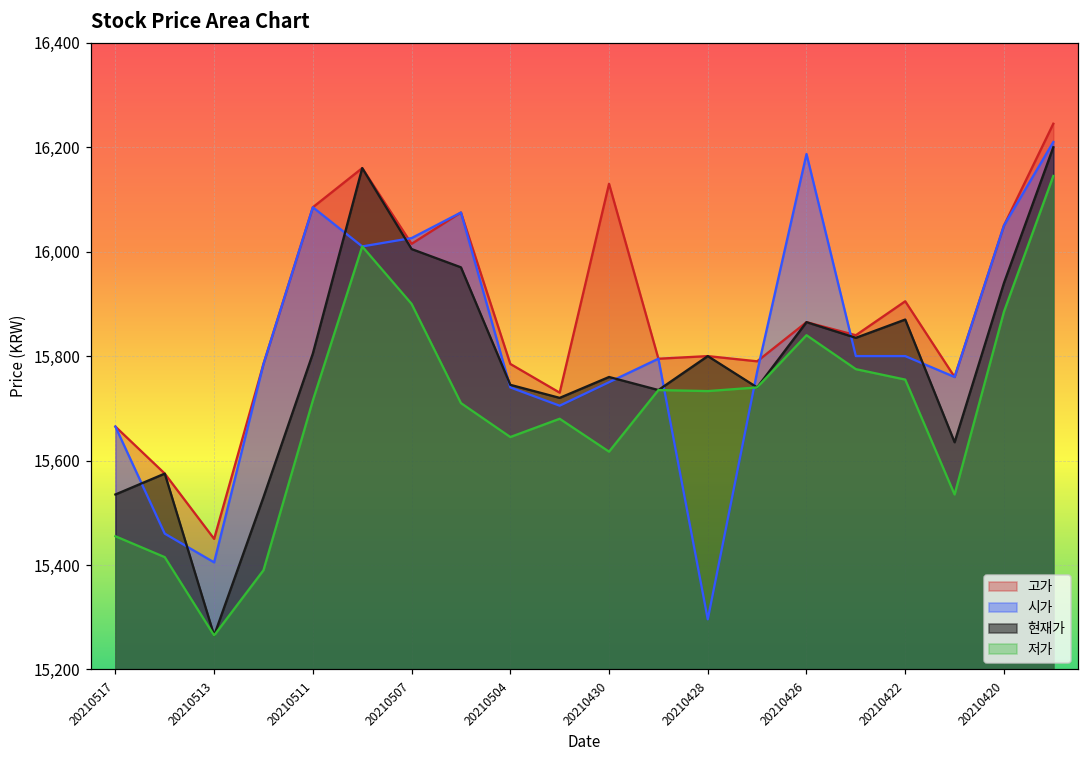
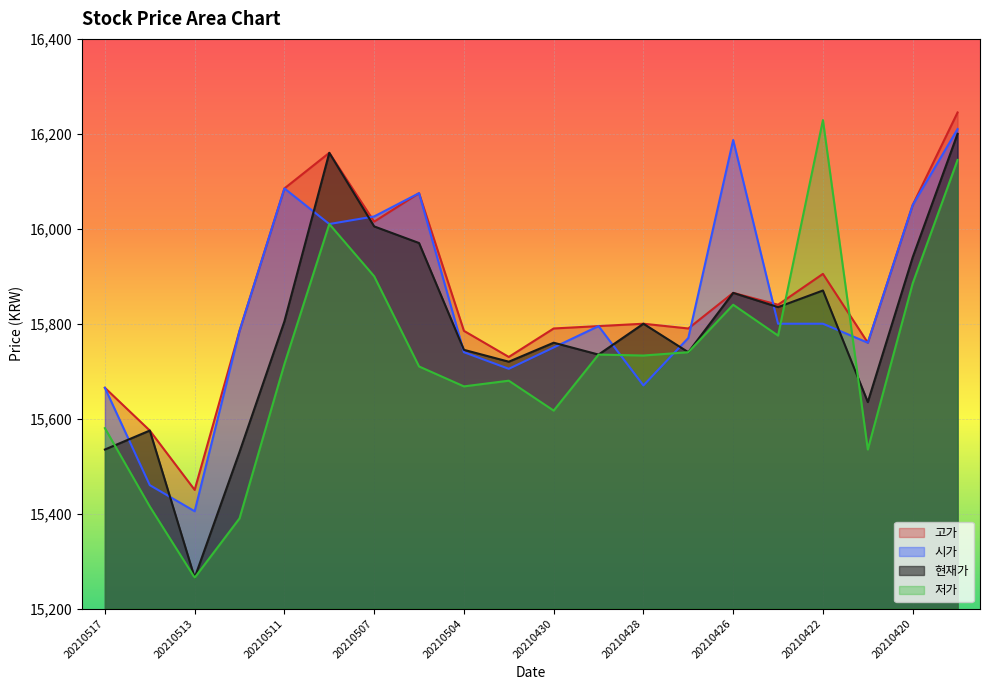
  {
    "고가": {
      "20210513": "15,450",
      "20210507": "16,020",
      "20210504": "15,790",
-     "20210430": "16,130",
+     "20210430": "15,790",
      "20210422": "15,910"
    },
    "시가": {
      "20210513": "15,410",
      "20210507": "16,030",
      "20210430": "15,750",
-     "20210428": "15,300",
+     "20210428": "15,670",
      "20210426": "16,190",
      "20210422": "15,800"
    },
    "현재가": {
      "20210517": "15,540",
      "20210511": "15,810",
      "20210507": "16,010",
      "20210430": "15,760",
      "20210422": "15,870",
      "20210420": "15,940"
    },
    "저가": {
-     "20210517": "15,460",
+     "20210517": "15,580",
      "20210511": "15,720",
      "20210507": "15,900",
-     "20210504": "15,650",
+     "20210504": "15,670",
      "20210430": "15,620",
      "20210428": "15,730",
      "20210426": "15,840",
-     "20210422": "15,760",
+     "20210422": "16,230",
      "20210420": "15,890"
    }
  }
